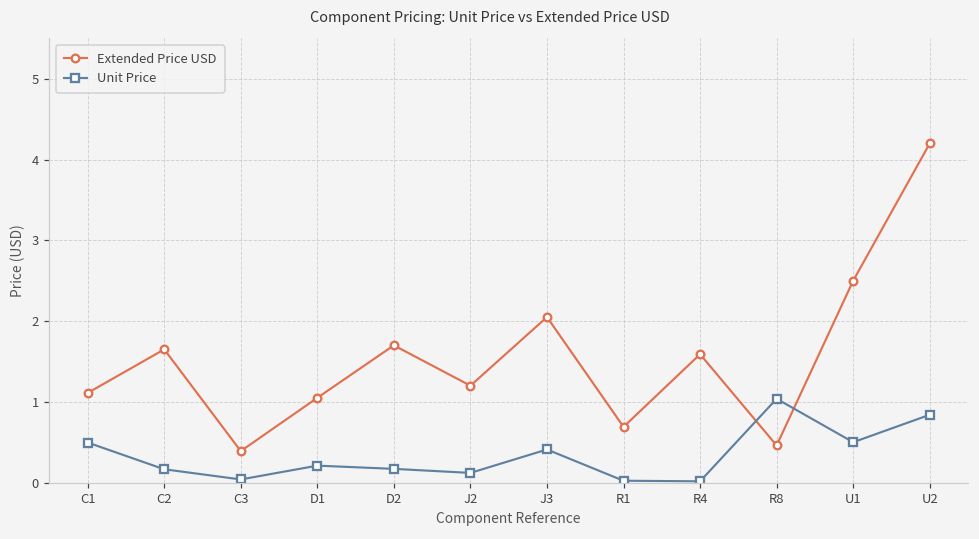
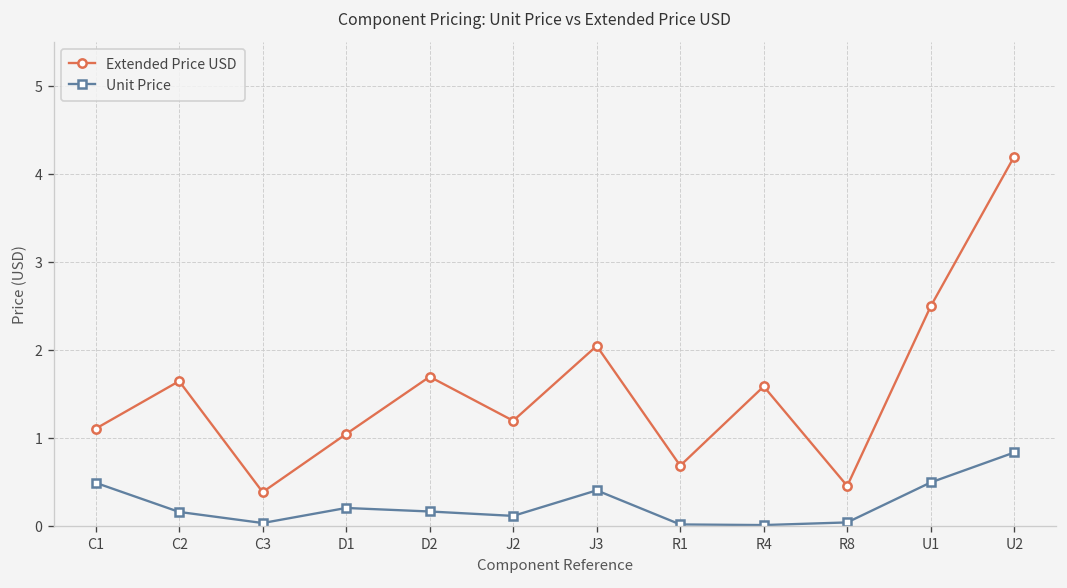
  {
    "Extended Price USD": {
      "C1": 1.1,
      "C2": 1.7,
      "C3": 0.4,
      "D1": 1.1,
      "D2": 1.7,
      "J2": 1.2,
      "J3": 2.1,
      "R1": 0.7,
      "R4": 1.6,
      "R8": 0.5,
      "U1": 2.5,
      "U2": 4.2
    },
    "Unit Price": {
      "C1": 0.5,
      "C2": 0.2,
      "C3": 0.0,
      "D1": 0.2,
      "D2": 0.2,
      "J2": 0.1,
      "J3": 0.4,
      "R1": 0.0,
      "R4": 0.0,
-     "R8": 1.0,
+     "R8": 0.0,
      "U1": 0.5,
      "U2": 0.8
    }
  }
